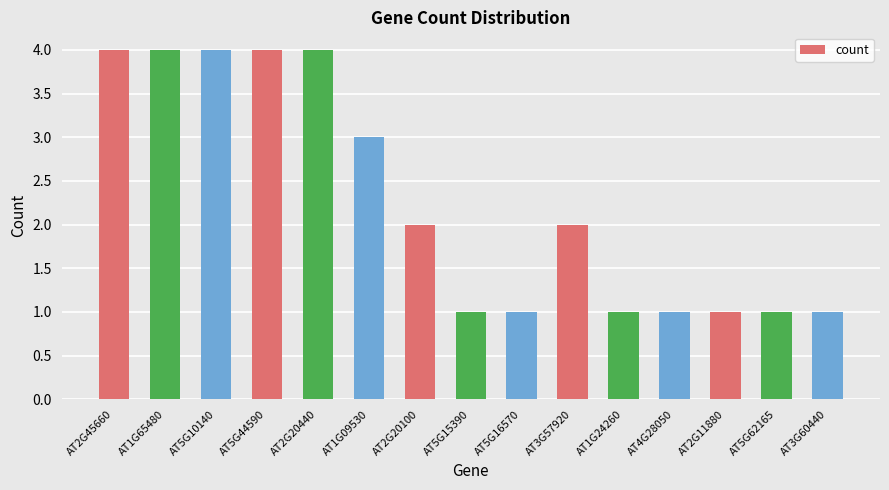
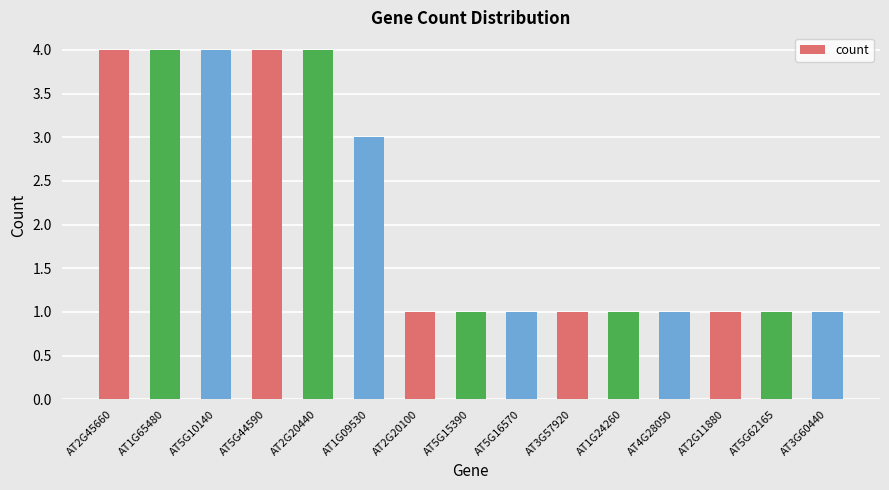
  {
    "AT2G45660": 4,
    "AT1G65480": 4,
    "AT5G10140": 4,
    "AT5G44590": 4,
    "AT2G20440": 4,
    "AT1G09530": 3,
-   "AT2G20100": 2,
+   "AT2G20100": 1,
    "AT5G15390": 1,
    "AT5G16570": 1,
-   "AT3G57920": 2,
+   "AT3G57920": 1,
    "AT1G24260": 1,
    "AT4G28050": 1,
    "AT2G11880": 1,
    "AT5G62165": 1,
    "AT3G60440": 1
  }
